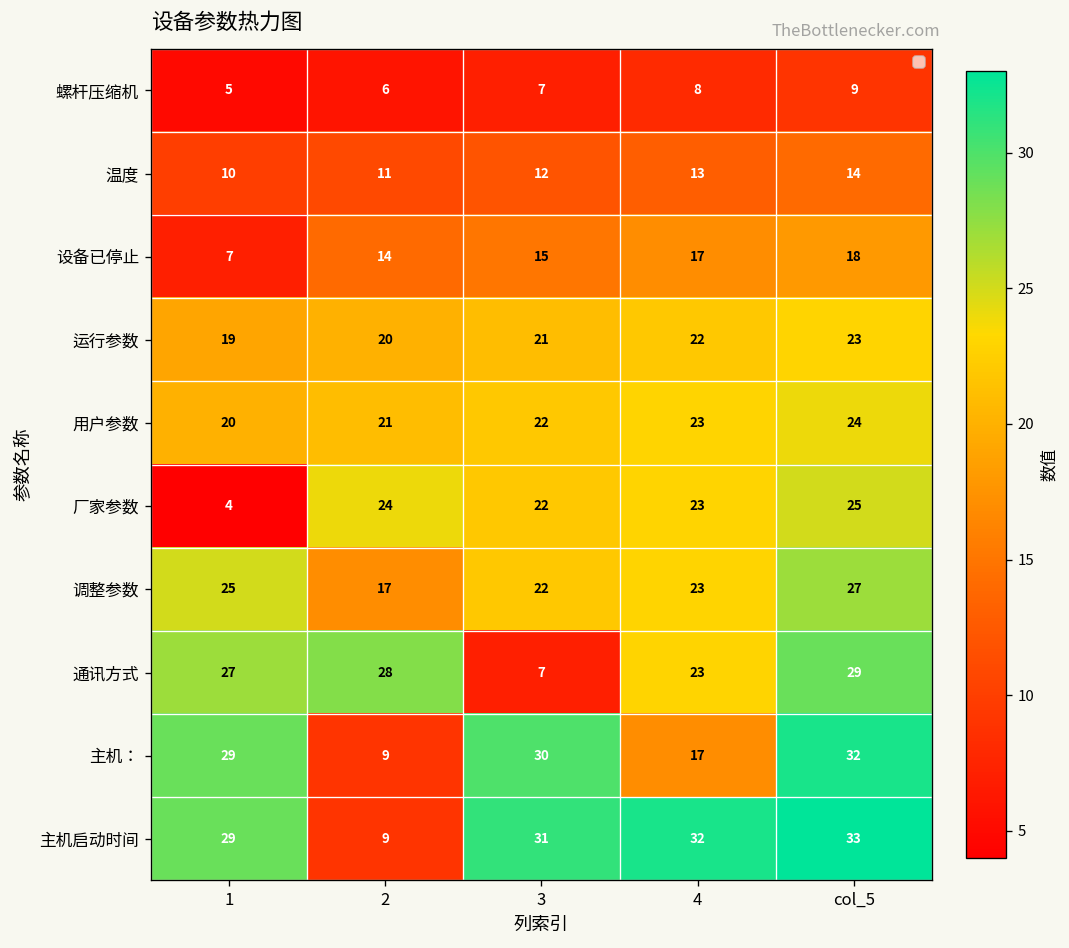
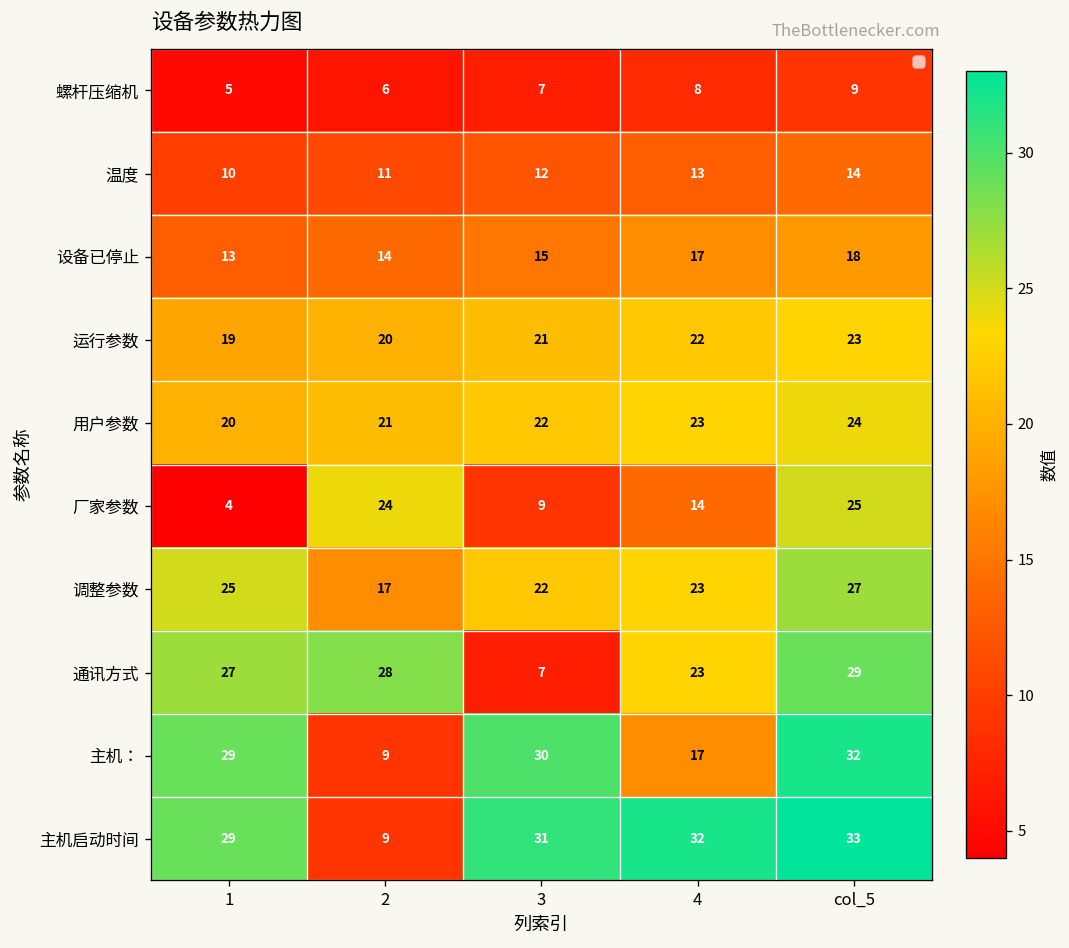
  {
    "螺杆压缩机": {
      "1": 5,
      "2": 6,
      "3": 7,
      "4": 8,
      "col_5": 9
    },
    "温度": {
      "1": 10,
      "2": 11,
      "3": 12,
      "4": 13,
      "col_5": 14
    },
    "设备已停止": {
-     "1": 7,
+     "1": 13,
      "2": 14,
      "3": 15,
      "4": 17,
      "col_5": 18
    },
    "运行参数": {
      "1": 19,
      "2": 20,
      "3": 21,
      "4": 22,
      "col_5": 23
    },
    "用户参数": {
      "1": 20,
      "2": 21,
      "3": 22,
      "4": 23,
      "col_5": 24
    },
    "厂家参数": {
      "1": 4,
      "2": 24,
-     "3": 22,
-     "4": 23,
+     "3": 9,
+     "4": 14,
      "col_5": 25
    },
    "调整参数": {
      "1": 25,
      "2": 17,
      "3": 22,
      "4": 23,
      "col_5": 27
    },
    "通讯方式": {
      "1": 27,
      "2": 28,
      "3": 7,
      "4": 23,
      "col_5": 29
    },
    "主机：": {
      "1": 29,
      "2": 9,
      "3": 30,
      "4": 17,
      "col_5": 32
    },
    "主机启动时间": {
      "1": 29,
      "2": 9,
      "3": 31,
      "4": 32,
      "col_5": 33
    }
  }
